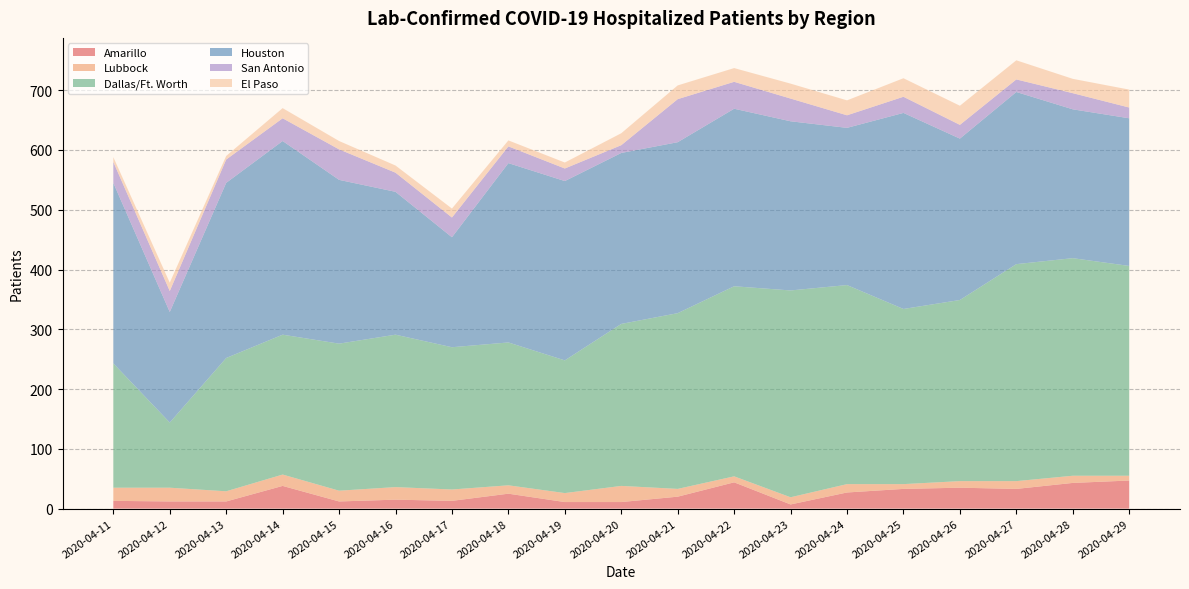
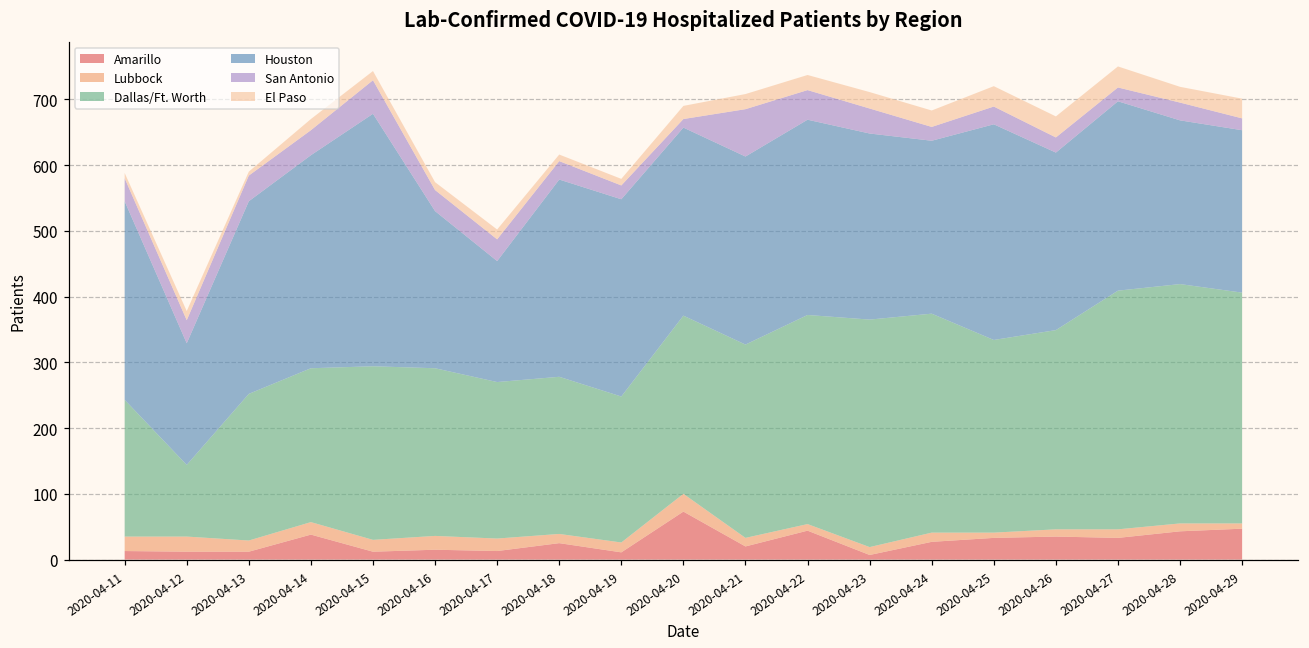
  {
    "Amarillo": {
      "2020-04-11": 10,
      "2020-04-12": 10,
      "2020-04-13": 10,
      "2020-04-14": 40,
      "2020-04-15": 10,
      "2020-04-16": 20,
      "2020-04-17": 10,
      "2020-04-18": 30,
      "2020-04-19": 10,
-     "2020-04-20": 10,
+     "2020-04-20": 70,
      "2020-04-21": 20,
      "2020-04-22": 40,
      "2020-04-23": 10,
      "2020-04-24": 30,
      "2020-04-25": 30,
      "2020-04-26": 40,
      "2020-04-27": 30,
      "2020-04-28": 40,
      "2020-04-29": 50
    },
    "Dallas/Ft. Worth": {
      "2020-04-11": 210,
      "2020-04-12": 110,
      "2020-04-13": 220,
      "2020-04-14": 230,
-     "2020-04-15": 250,
+     "2020-04-15": 260,
      "2020-04-16": 260,
      "2020-04-17": 240,
      "2020-04-18": 240,
      "2020-04-19": 220,
      "2020-04-20": 270,
      "2020-04-21": 290,
      "2020-04-22": 320,
      "2020-04-23": 350,
      "2020-04-24": 330,
      "2020-04-25": 290,
      "2020-04-26": 300,
      "2020-04-27": 360,
      "2020-04-28": 360,
      "2020-04-29": 350
    },
    "Houston": {
      "2020-04-11": 300,
      "2020-04-12": 190,
      "2020-04-13": 290,
      "2020-04-14": 320,
-     "2020-04-15": 270,
+     "2020-04-15": 380,
      "2020-04-16": 240,
      "2020-04-17": 180,
      "2020-04-18": 300,
      "2020-04-19": 300,
      "2020-04-20": 290,
      "2020-04-21": 290,
      "2020-04-22": 300,
      "2020-04-23": 280,
      "2020-04-24": 260,
      "2020-04-25": 330,
      "2020-04-26": 270,
      "2020-04-27": 290,
      "2020-04-28": 250,
      "2020-04-29": 250
    },
    "San Antonio": {
      "2020-04-11": 40,
      "2020-04-12": 40,
      "2020-04-13": 40,
      "2020-04-14": 40,
      "2020-04-15": 50,
      "2020-04-16": 30,
      "2020-04-17": 30,
      "2020-04-18": 30,
      "2020-04-19": 20,
      "2020-04-20": 10,
      "2020-04-21": 70,
      "2020-04-22": 50,
      "2020-04-23": 40,
      "2020-04-24": 20,
      "2020-04-25": 30,
      "2020-04-26": 20,
      "2020-04-27": 20,
      "2020-04-28": 30,
      "2020-04-29": 20
    }
  }
